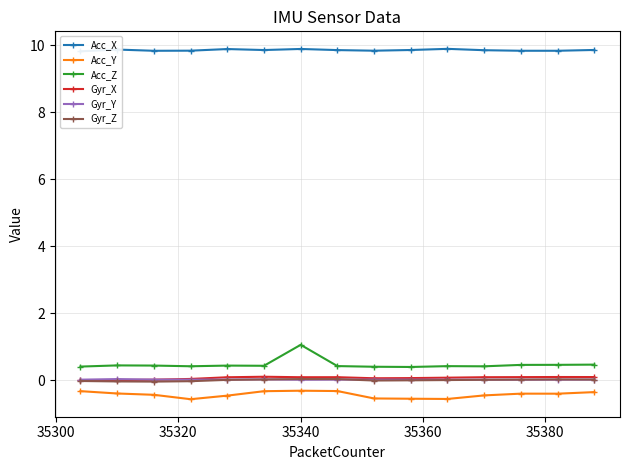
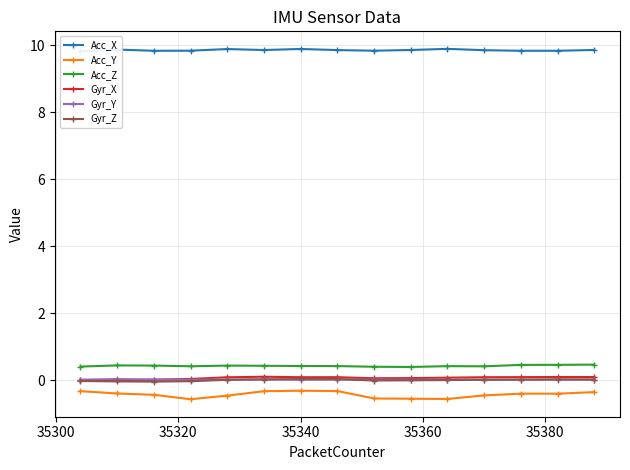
  {
    "Acc_X": {
      "35340": 9.9
    },
    "Acc_Y": {
      "35340": -0.3
    },
    "Acc_Z": {
-     "35340": 1.1
+     "35340": 0.4
    }
  }
